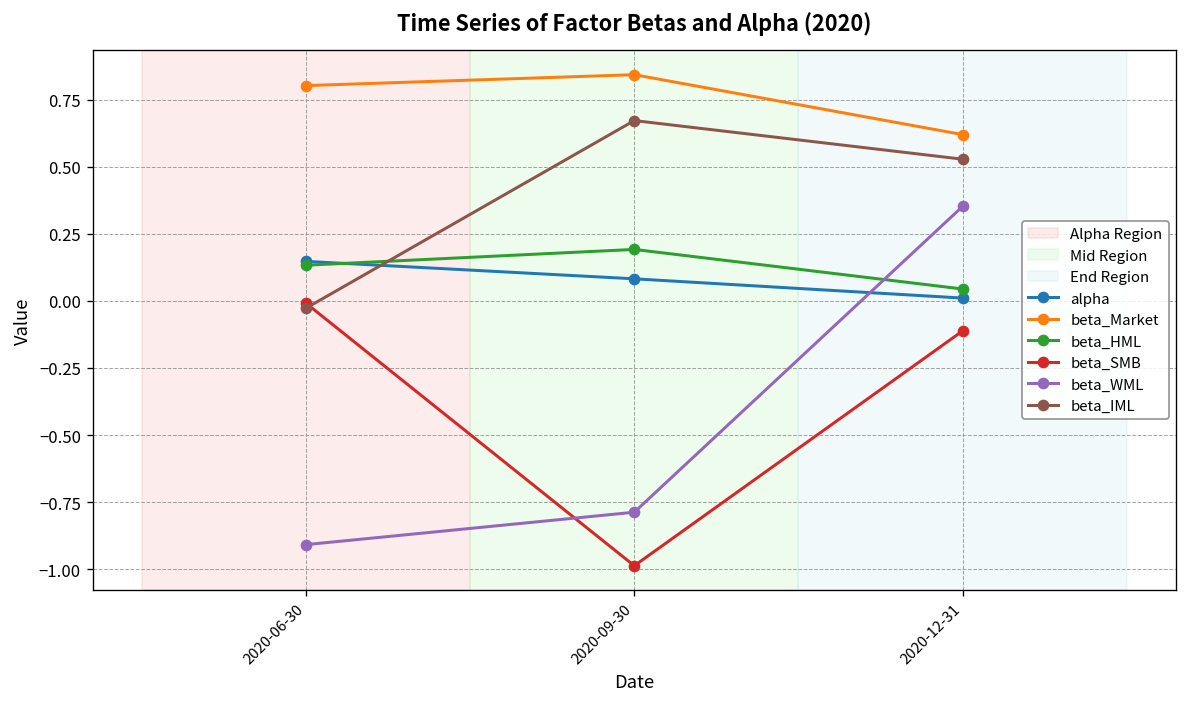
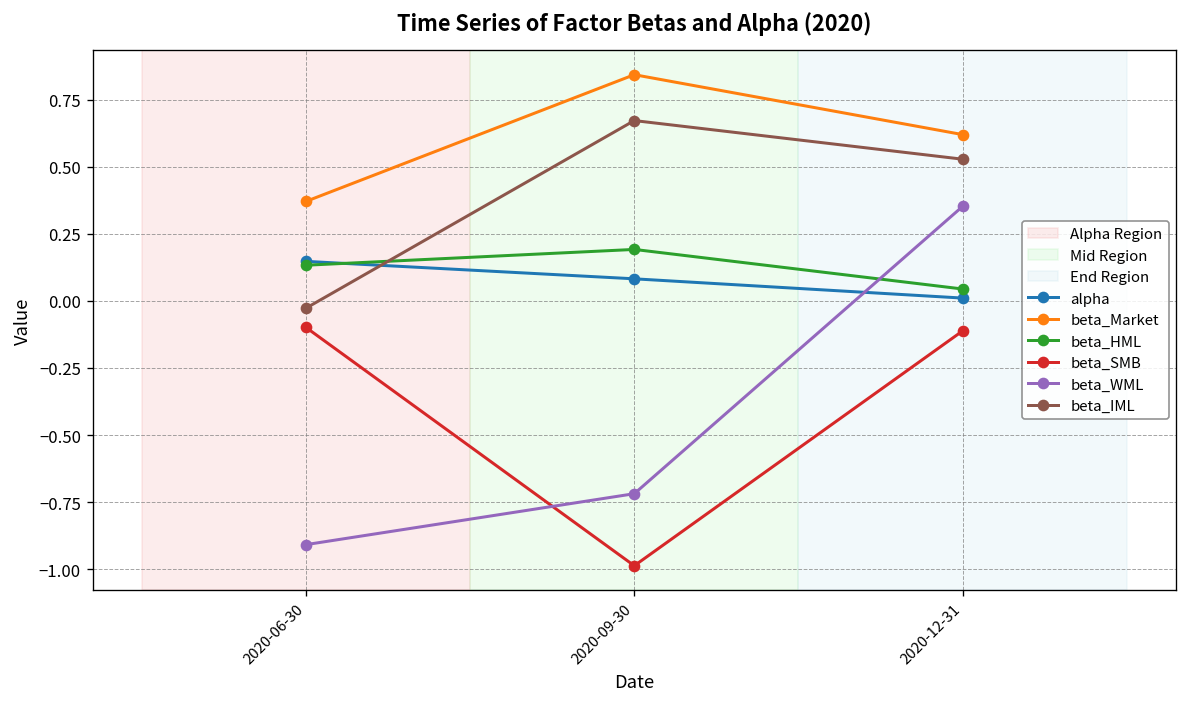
  {
    "alpha": {
      "2020-06-30": 0.15,
      "2020-09-30": 0.08,
      "2020-12-31": 0.01
    },
    "beta_Market": {
-     "2020-06-30": 0.80,
+     "2020-06-30": 0.37,
      "2020-09-30": 0.84,
      "2020-12-31": 0.62
    },
    "beta_HML": {
      "2020-06-30": 0.13,
      "2020-09-30": 0.19,
      "2020-12-31": 0.04
    },
    "beta_SMB": {
-     "2020-06-30": -0.01,
+     "2020-06-30": -0.10,
      "2020-09-30": -0.99,
      "2020-12-31": -0.11
    },
    "beta_WML": {
      "2020-06-30": -0.91,
-     "2020-09-30": -0.79,
+     "2020-09-30": -0.72,
      "2020-12-31": 0.35
    },
    "beta_IML": {
      "2020-06-30": -0.03,
      "2020-09-30": 0.67,
      "2020-12-31": 0.53
    }
  }
